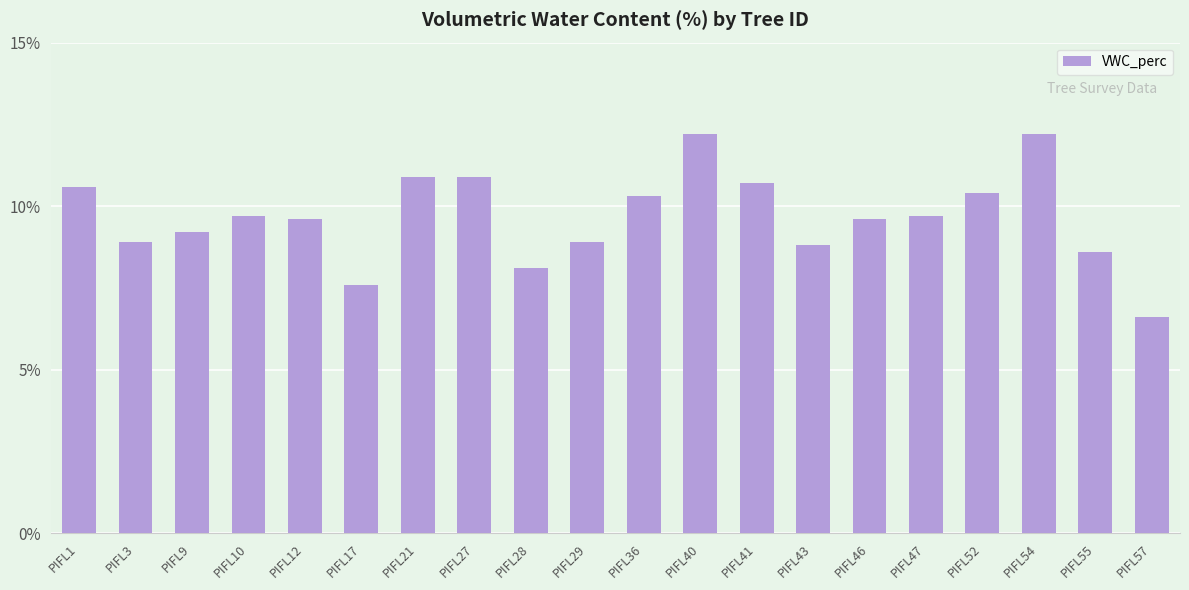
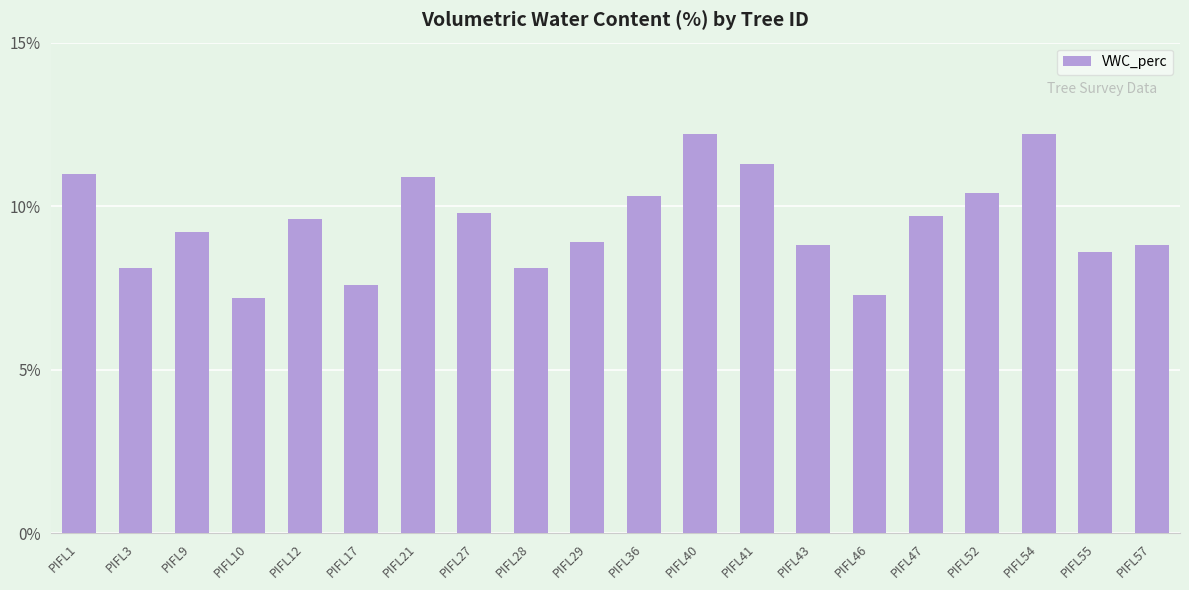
  {
-   "PIFL1": "10.6%",
-   "PIFL3": "8.9%",
+   "PIFL1": "11.0%",
+   "PIFL3": "8.1%",
    "PIFL9": "9.2%",
-   "PIFL10": "9.7%",
+   "PIFL10": "7.2%",
    "PIFL12": "9.6%",
    "PIFL17": "7.6%",
    "PIFL21": "10.9%",
-   "PIFL27": "10.9%",
+   "PIFL27": "9.8%",
    "PIFL28": "8.1%",
    "PIFL29": "8.9%",
    "PIFL36": "10.3%",
    "PIFL40": "12.2%",
-   "PIFL41": "10.7%",
+   "PIFL41": "11.3%",
    "PIFL43": "8.8%",
-   "PIFL46": "9.6%",
+   "PIFL46": "7.3%",
    "PIFL47": "9.7%",
    "PIFL52": "10.4%",
    "PIFL54": "12.2%",
    "PIFL55": "8.6%",
-   "PIFL57": "6.6%"
+   "PIFL57": "8.8%"
  }
